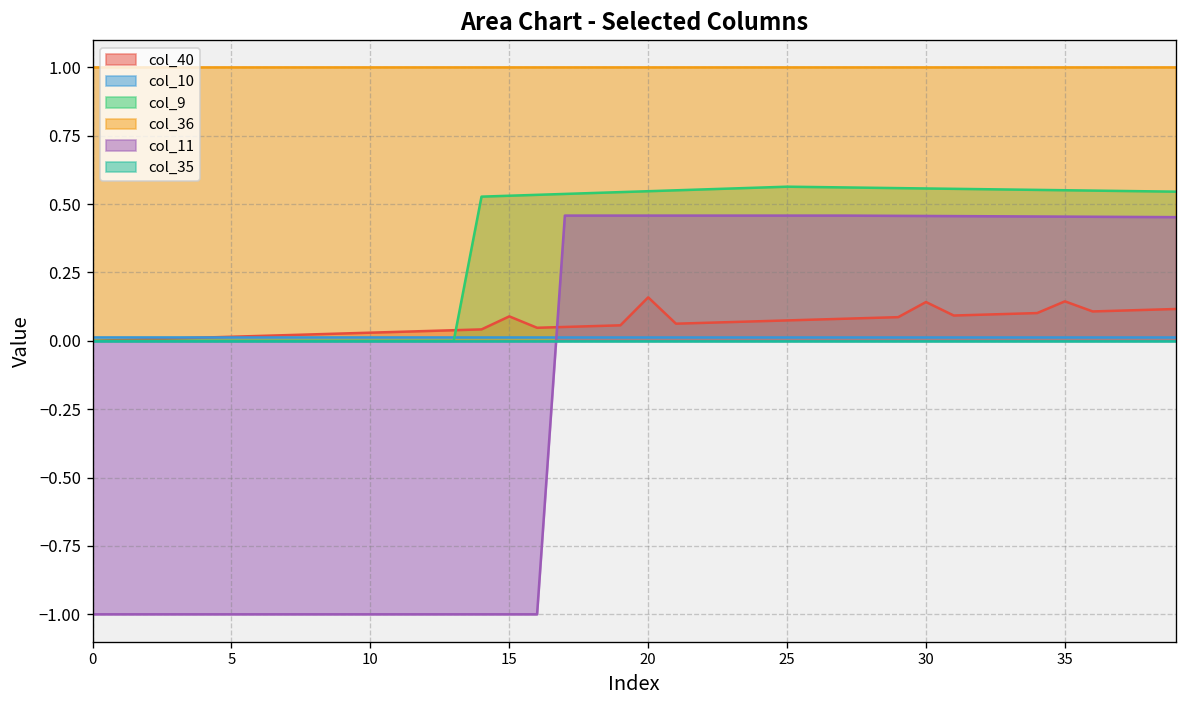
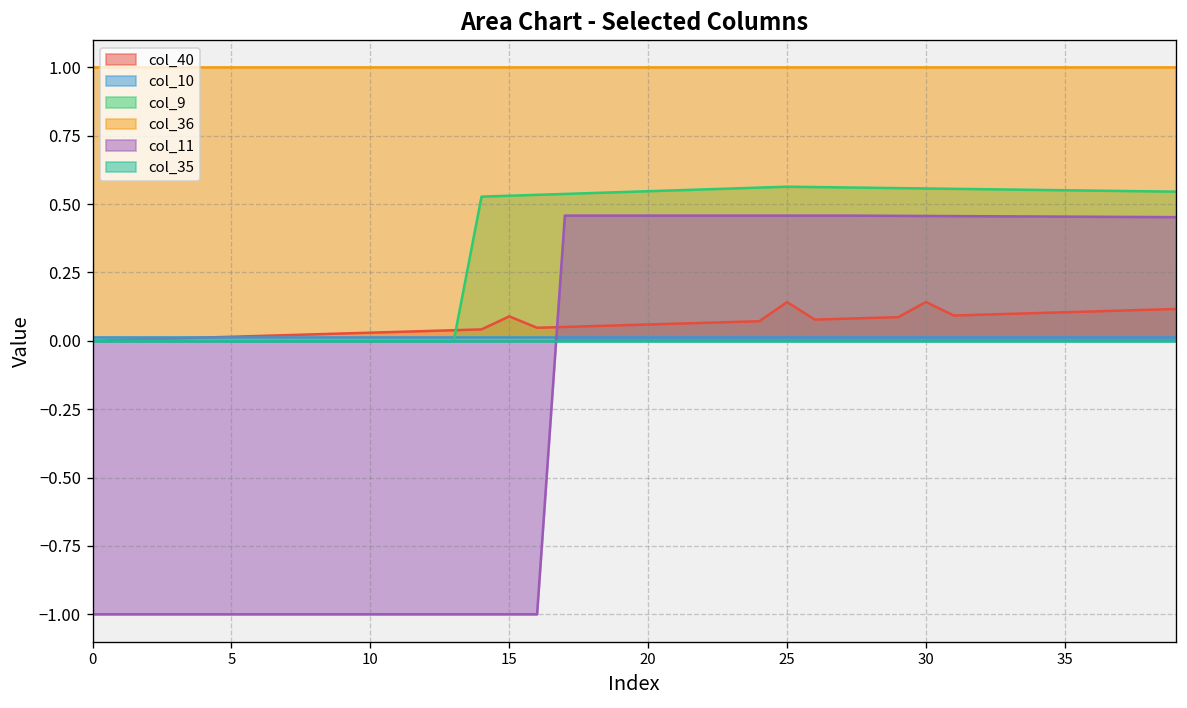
  {
    "col_40": {
      "10": 0.03,
      "15": 0.09,
-     "20": 0.16,
-     "25": 0.07,
+     "20": 0.06,
+     "25": 0.14,
      "30": 0.14,
-     "35": 0.14
+     "35": 0.10
    },
    "col_36": {
      "0": 1.00,
      "5": 1.00,
      "10": 1.00,
      "15": 1.00,
      "20": 1.00,
      "25": 1.00,
      "30": 1.00,
      "35": 1.00
    }
  }
